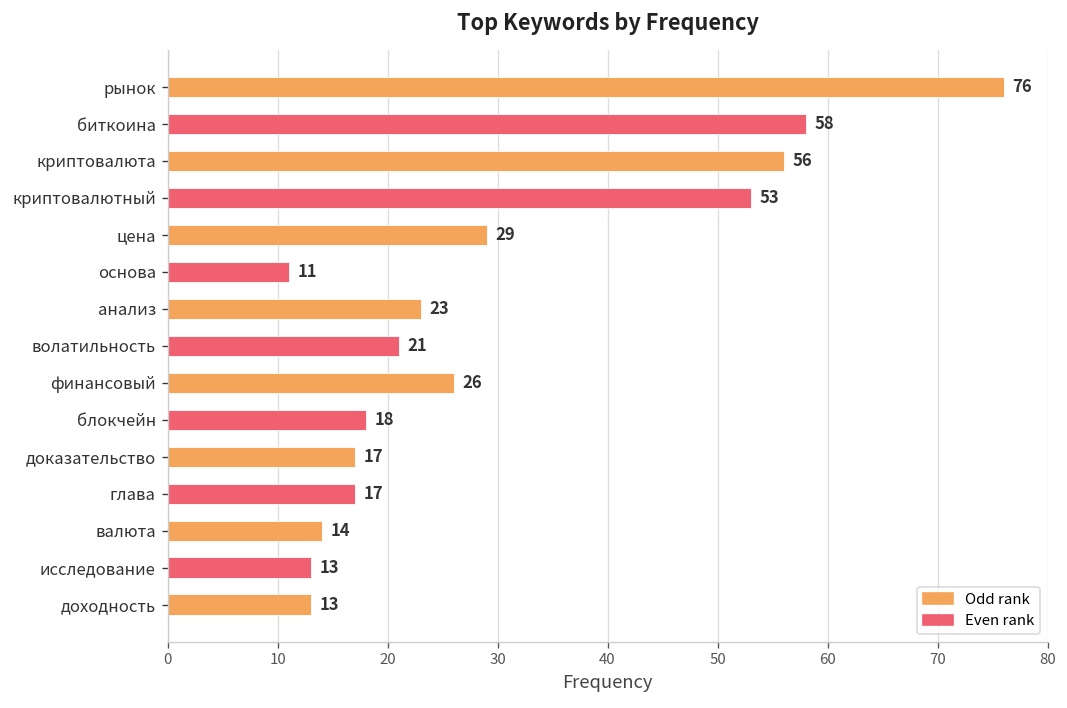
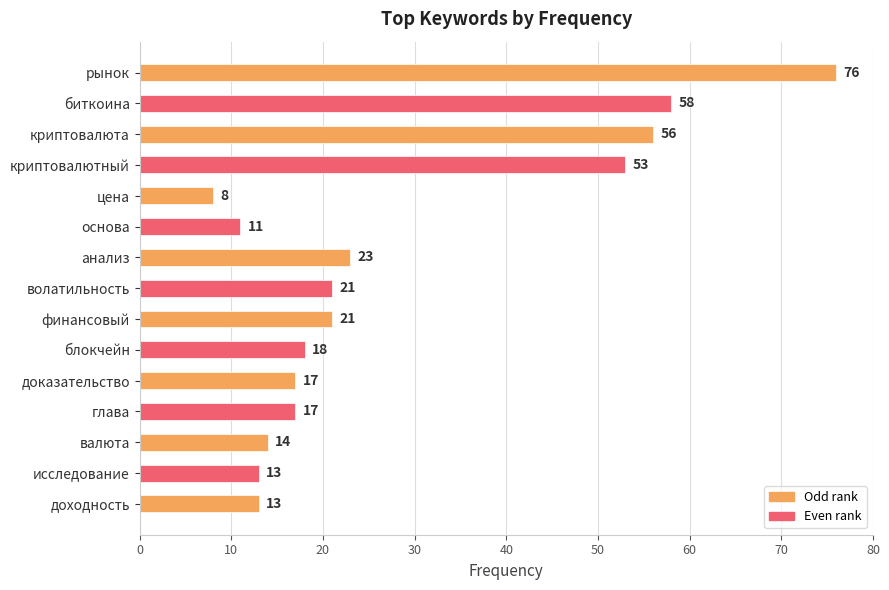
  {
    "рынок": 76,
    "биткоина": 58,
    "криптовалюта": 56,
    "криптовалютный": 53,
-   "цена": 29,
+   "цена": 8,
    "основа": 11,
    "анализ": 23,
    "волатильность": 21,
-   "финансовый": 26,
+   "финансовый": 21,
    "блокчейн": 18,
    "доказательство": 17,
    "глава": 17,
    "валюта": 14,
    "исследование": 13,
    "доходность": 13
  }
